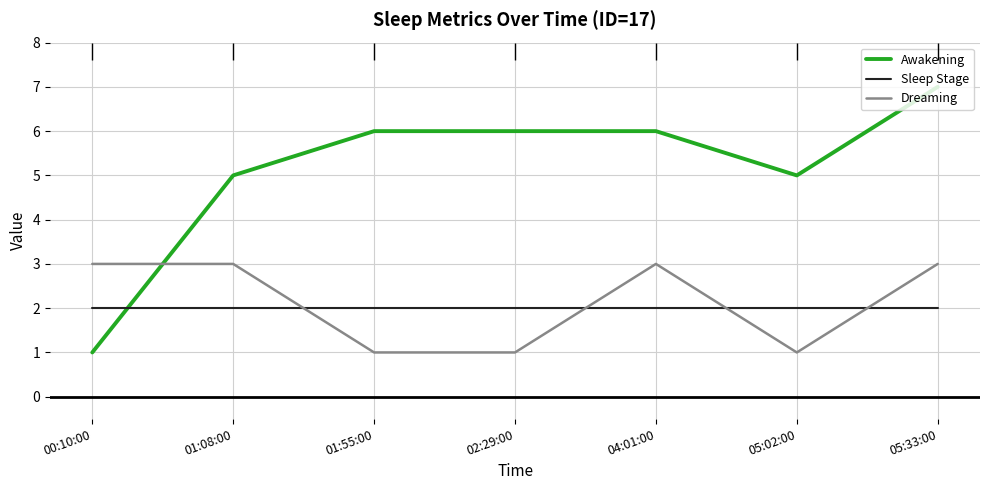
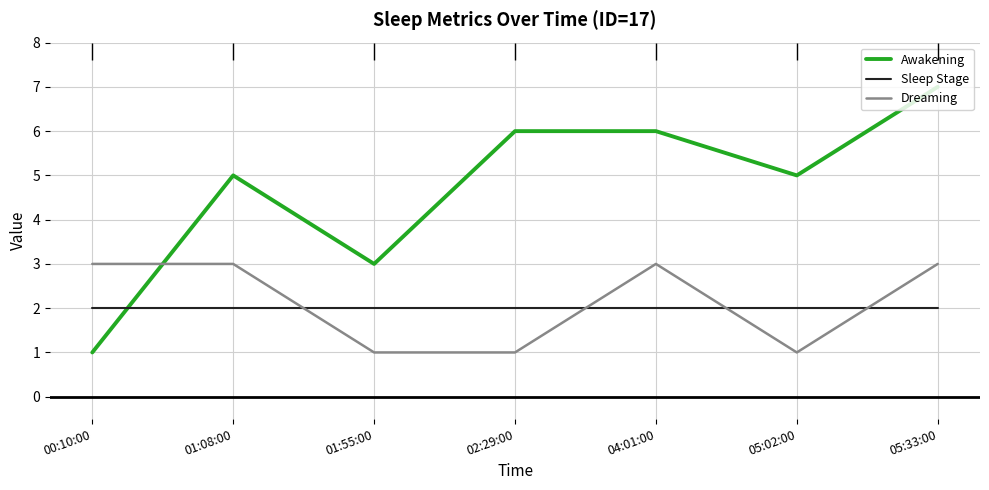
  {
    "Awakening": {
      "00:10:00": 1,
      "01:08:00": 5,
-     "01:55:00": 6,
+     "01:55:00": 3,
      "02:29:00": 6,
      "04:01:00": 6,
      "05:02:00": 5
    },
    "Sleep Stage": {
      "00:10:00": 2,
      "01:08:00": 2,
      "01:55:00": 2,
      "02:29:00": 2,
      "04:01:00": 2,
      "05:02:00": 2,
      "05:33:00": 2
    },
    "Dreaming": {
      "00:10:00": 3,
      "01:08:00": 3,
      "01:55:00": 1,
      "02:29:00": 1,
      "04:01:00": 3,
      "05:02:00": 1,
      "05:33:00": 3
    }
  }
